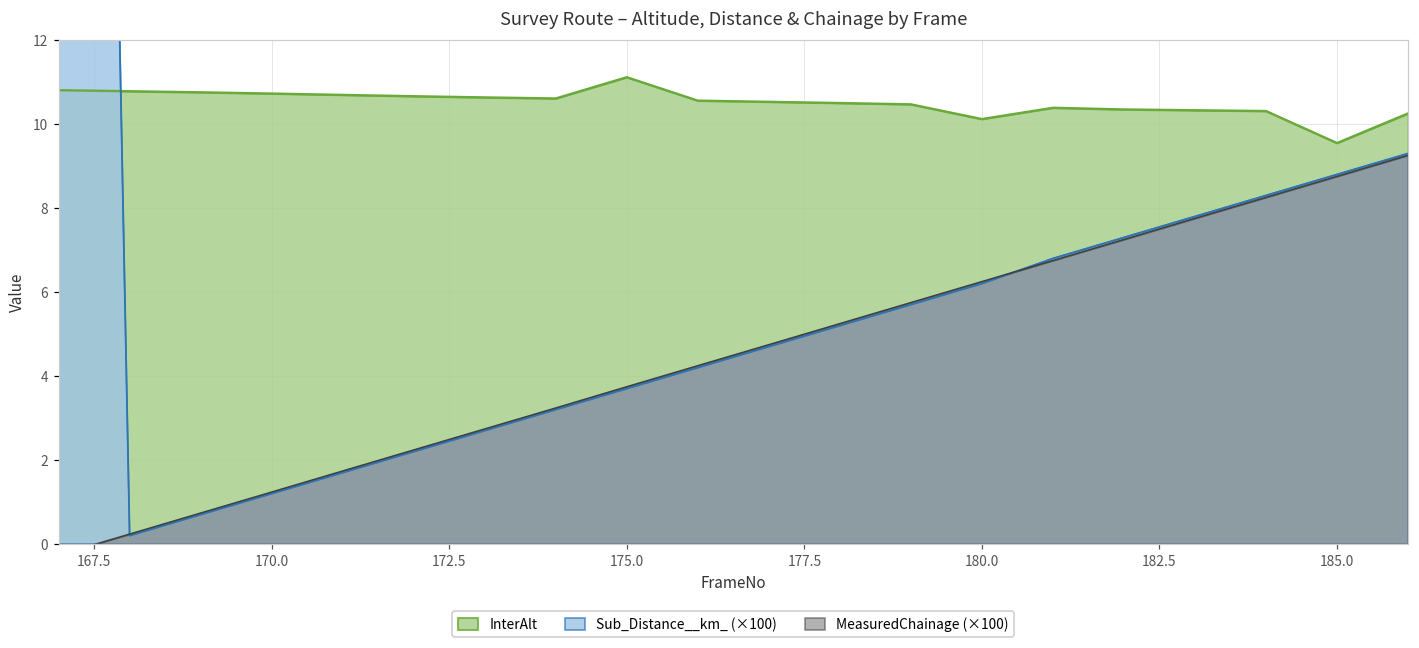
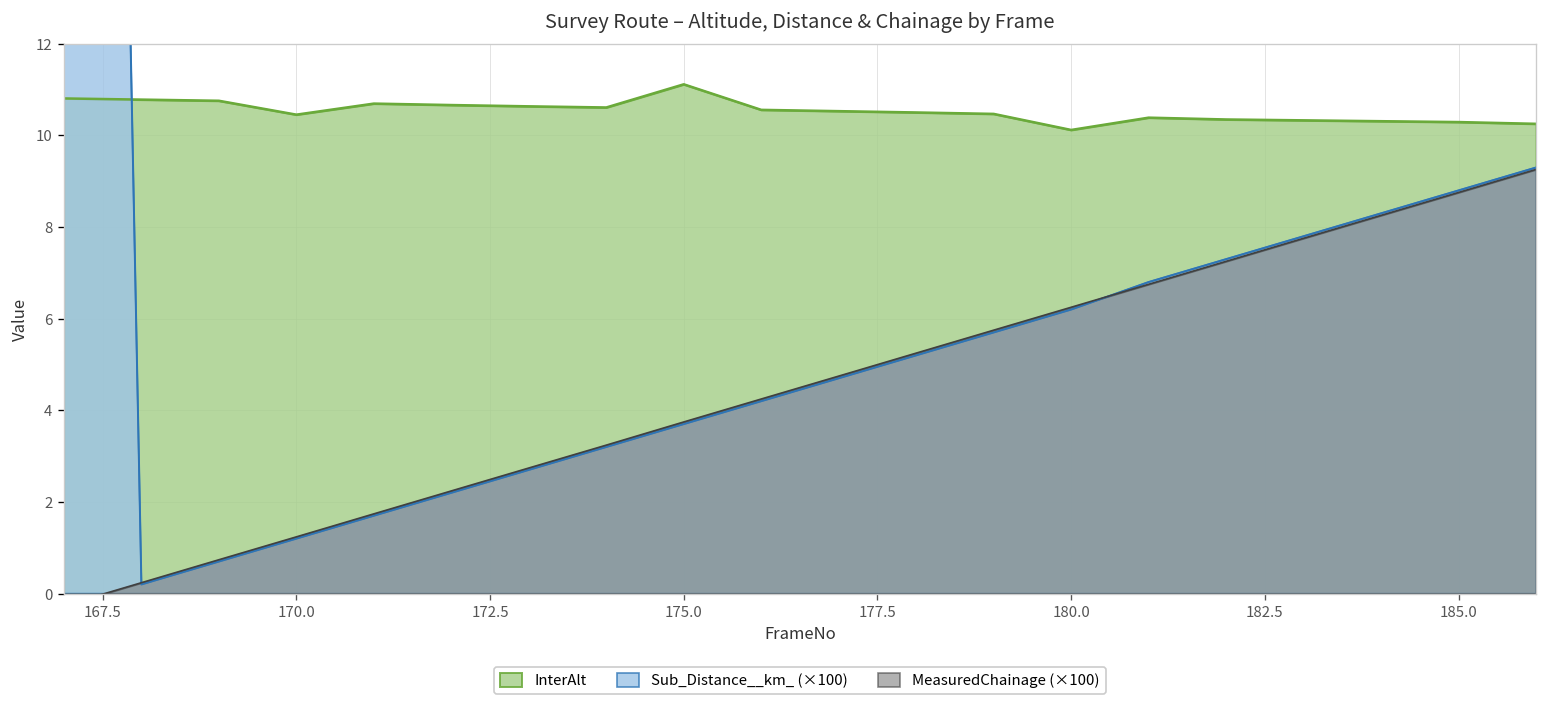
  {
    "InterAlt": {
-     "170.0": 10.7,
+     "170.0": 10.5,
      "175.0": 11.1,
      "180.0": 10.1,
-     "185.0": 9.5
+     "185.0": 10.3
    }
  }
